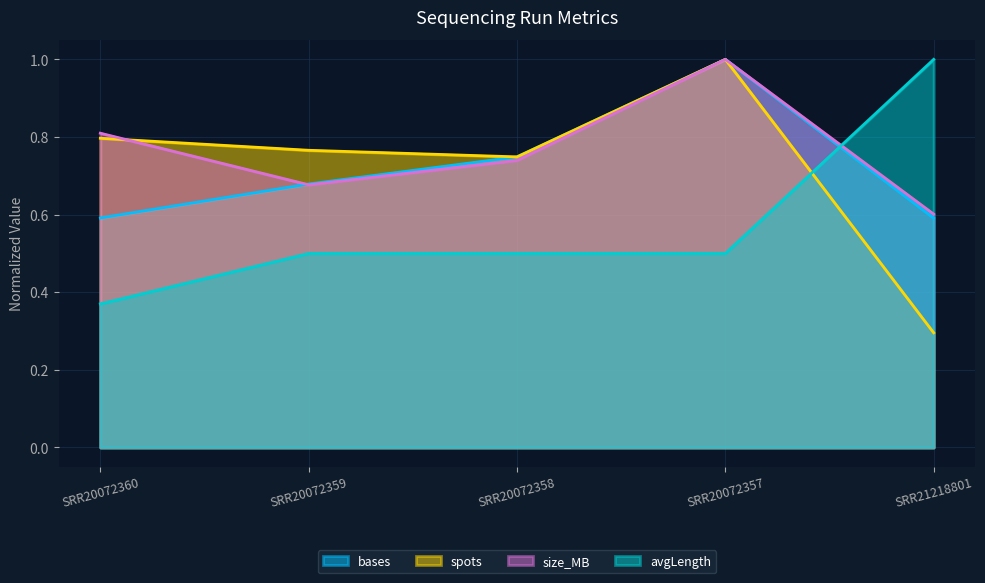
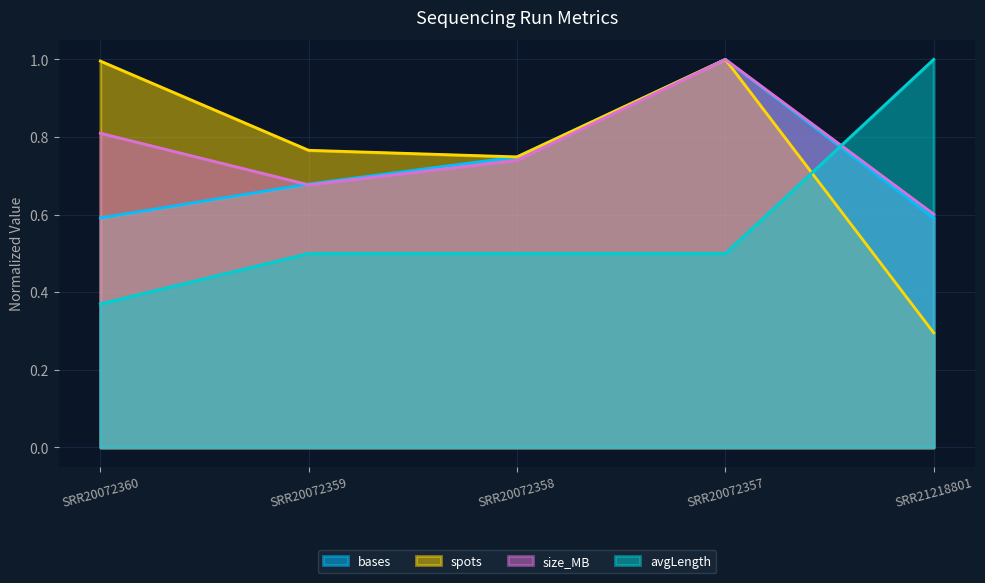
  {
    "spots": {
-     "SRR20072360": 0.80,
+     "SRR20072360": 1.00,
      "SRR20072359": 0.77,
      "SRR21218801": 0.30
    },
    "size_MB": {
      "SRR20072360": 0.81,
      "SRR20072358": 0.74,
      "SRR21218801": 0.60
    }
  }
